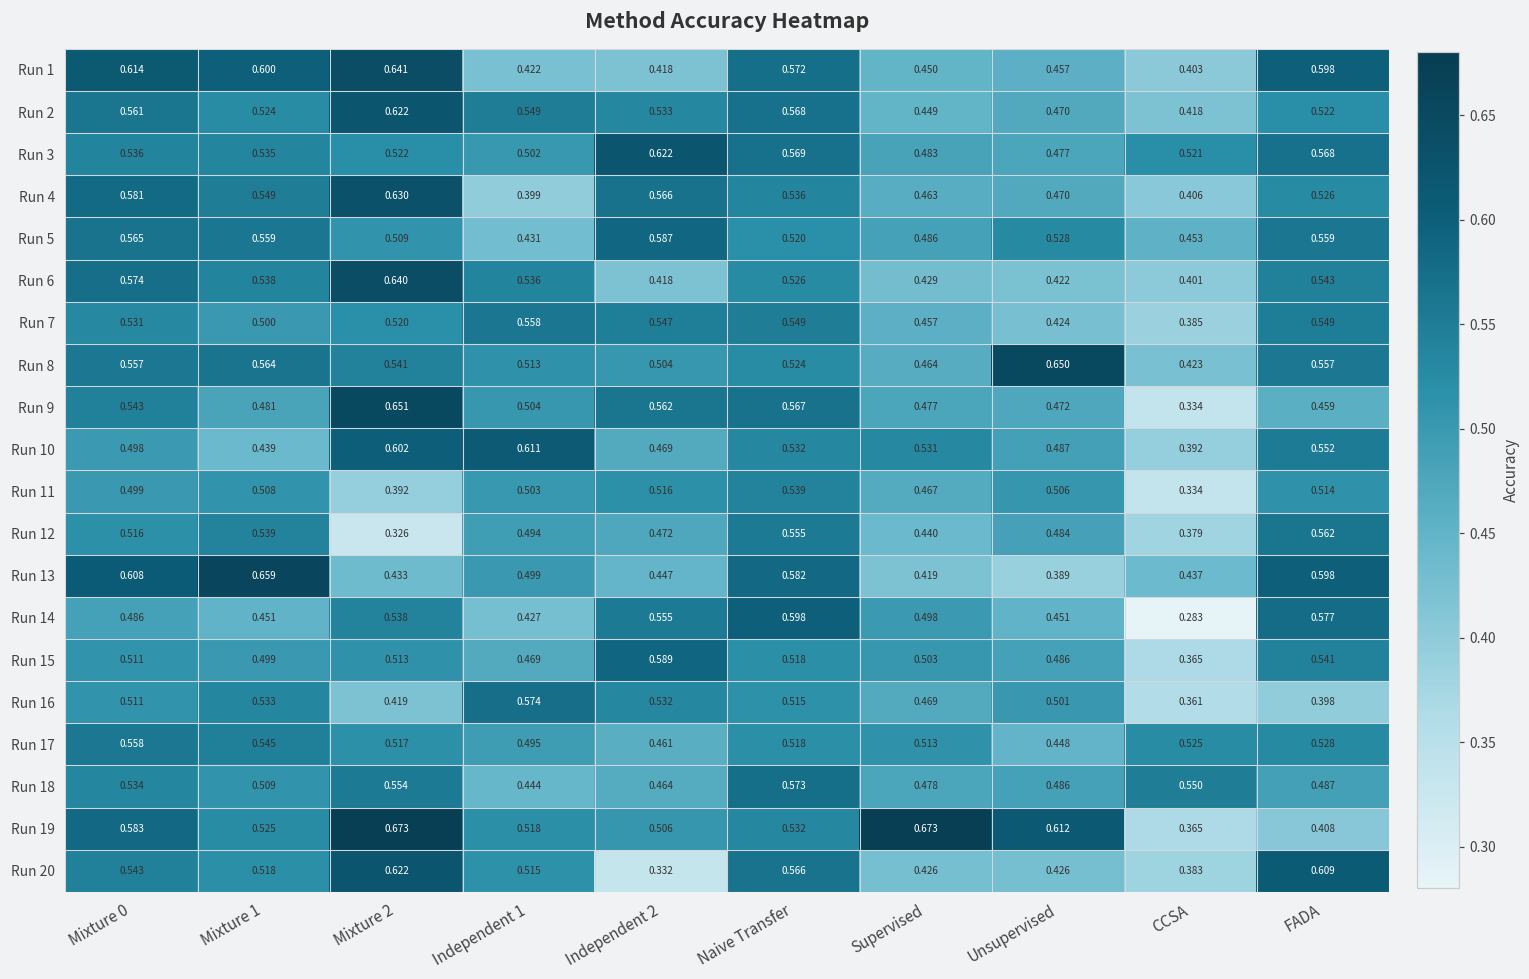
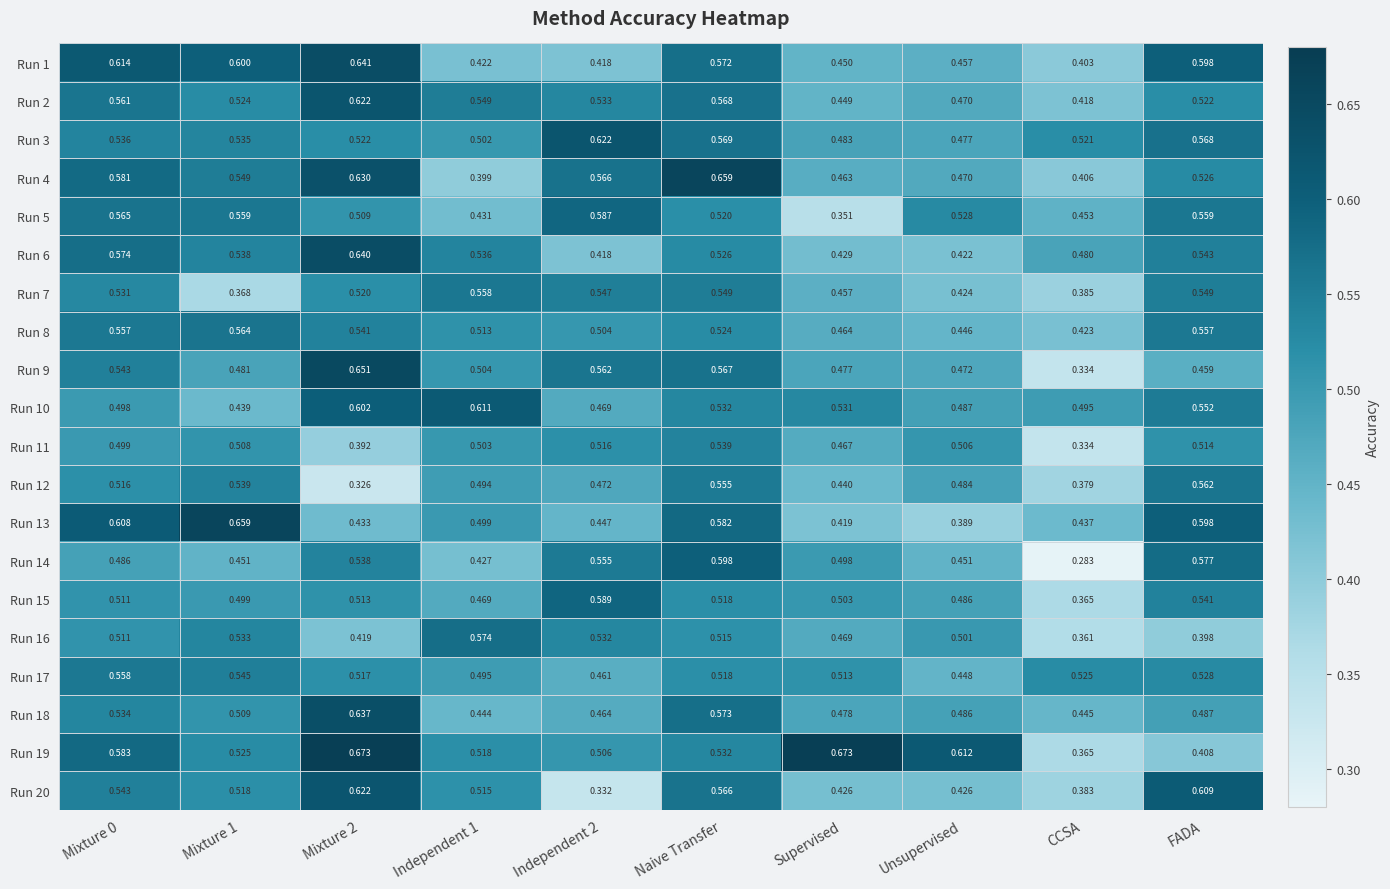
  {
    "Run 1": {
      "Mixture 0": 0.614,
      "Mixture 1": 0.600,
      "Mixture 2": 0.641,
      "Independent 1": 0.422,
      "Independent 2": 0.418,
      "Naive Transfer": 0.572,
      "Supervised": 0.450,
      "Unsupervised": 0.457,
      "CCSA": 0.403,
      "FADA": 0.598
    },
    "Run 2": {
      "Mixture 0": 0.561,
      "Mixture 1": 0.524,
      "Mixture 2": 0.622,
      "Independent 1": 0.549,
      "Independent 2": 0.533,
      "Naive Transfer": 0.568,
      "Supervised": 0.449,
      "Unsupervised": 0.470,
      "CCSA": 0.418,
      "FADA": 0.522
    },
    "Run 3": {
      "Mixture 0": 0.536,
      "Mixture 1": 0.535,
      "Mixture 2": 0.522,
      "Independent 1": 0.502,
      "Independent 2": 0.622,
      "Naive Transfer": 0.569,
      "Supervised": 0.483,
      "Unsupervised": 0.477,
      "CCSA": 0.521,
      "FADA": 0.568
    },
    "Run 4": {
      "Mixture 0": 0.581,
      "Mixture 1": 0.549,
      "Mixture 2": 0.630,
      "Independent 1": 0.399,
      "Independent 2": 0.566,
-     "Naive Transfer": 0.536,
+     "Naive Transfer": 0.659,
      "Supervised": 0.463,
      "Unsupervised": 0.470,
      "CCSA": 0.406,
      "FADA": 0.526
    },
    "Run 5": {
      "Mixture 0": 0.565,
      "Mixture 1": 0.559,
      "Mixture 2": 0.509,
      "Independent 1": 0.431,
      "Independent 2": 0.587,
      "Naive Transfer": 0.520,
-     "Supervised": 0.486,
+     "Supervised": 0.351,
      "Unsupervised": 0.528,
      "CCSA": 0.453,
      "FADA": 0.559
    },
    "Run 6": {
      "Mixture 0": 0.574,
      "Mixture 1": 0.538,
      "Mixture 2": 0.640,
      "Independent 1": 0.536,
      "Independent 2": 0.418,
      "Naive Transfer": 0.526,
      "Supervised": 0.429,
      "Unsupervised": 0.422,
-     "CCSA": 0.401,
+     "CCSA": 0.480,
      "FADA": 0.543
    },
    "Run 7": {
      "Mixture 0": 0.531,
-     "Mixture 1": 0.500,
+     "Mixture 1": 0.368,
      "Mixture 2": 0.520,
      "Independent 1": 0.558,
      "Independent 2": 0.547,
      "Naive Transfer": 0.549,
      "Supervised": 0.457,
      "Unsupervised": 0.424,
      "CCSA": 0.385,
      "FADA": 0.549
    },
    "Run 8": {
      "Mixture 0": 0.557,
      "Mixture 1": 0.564,
      "Mixture 2": 0.541,
      "Independent 1": 0.513,
      "Independent 2": 0.504,
      "Naive Transfer": 0.524,
      "Supervised": 0.464,
-     "Unsupervised": 0.650,
+     "Unsupervised": 0.446,
      "CCSA": 0.423,
      "FADA": 0.557
    },
    "Run 9": {
      "Mixture 0": 0.543,
      "Mixture 1": 0.481,
      "Mixture 2": 0.651,
      "Independent 1": 0.504,
      "Independent 2": 0.562,
      "Naive Transfer": 0.567,
      "Supervised": 0.477,
      "Unsupervised": 0.472,
      "CCSA": 0.334,
      "FADA": 0.459
    },
    "Run 10": {
      "Mixture 0": 0.498,
      "Mixture 1": 0.439,
      "Mixture 2": 0.602,
      "Independent 1": 0.611,
      "Independent 2": 0.469,
      "Naive Transfer": 0.532,
      "Supervised": 0.531,
      "Unsupervised": 0.487,
-     "CCSA": 0.392,
+     "CCSA": 0.495,
      "FADA": 0.552
    },
    "Run 11": {
      "Mixture 0": 0.499,
      "Mixture 1": 0.508,
      "Mixture 2": 0.392,
      "Independent 1": 0.503,
      "Independent 2": 0.516,
      "Naive Transfer": 0.539,
      "Supervised": 0.467,
      "Unsupervised": 0.506,
      "CCSA": 0.334,
      "FADA": 0.514
    },
    "Run 12": {
      "Mixture 0": 0.516,
      "Mixture 1": 0.539,
      "Mixture 2": 0.326,
      "Independent 1": 0.494,
      "Independent 2": 0.472,
      "Naive Transfer": 0.555,
      "Supervised": 0.440,
      "Unsupervised": 0.484,
      "CCSA": 0.379,
      "FADA": 0.562
    },
    "Run 13": {
      "Mixture 0": 0.608,
      "Mixture 1": 0.659,
      "Mixture 2": 0.433,
      "Independent 1": 0.499,
      "Independent 2": 0.447,
      "Naive Transfer": 0.582,
      "Supervised": 0.419,
      "Unsupervised": 0.389,
      "CCSA": 0.437,
      "FADA": 0.598
    },
    "Run 14": {
      "Mixture 0": 0.486,
      "Mixture 1": 0.451,
      "Mixture 2": 0.538,
      "Independent 1": 0.427,
      "Independent 2": 0.555,
      "Naive Transfer": 0.598,
      "Supervised": 0.498,
      "Unsupervised": 0.451,
      "CCSA": 0.283,
      "FADA": 0.577
    },
    "Run 15": {
      "Mixture 0": 0.511,
      "Mixture 1": 0.499,
      "Mixture 2": 0.513,
      "Independent 1": 0.469,
      "Independent 2": 0.589,
      "Naive Transfer": 0.518,
      "Supervised": 0.503,
      "Unsupervised": 0.486,
      "CCSA": 0.365,
      "FADA": 0.541
    },
    "Run 16": {
      "Mixture 0": 0.511,
      "Mixture 1": 0.533,
      "Mixture 2": 0.419,
      "Independent 1": 0.574,
      "Independent 2": 0.532,
      "Naive Transfer": 0.515,
      "Supervised": 0.469,
      "Unsupervised": 0.501,
      "CCSA": 0.361,
      "FADA": 0.398
    },
    "Run 17": {
      "Mixture 0": 0.558,
      "Mixture 1": 0.545,
      "Mixture 2": 0.517,
      "Independent 1": 0.495,
      "Independent 2": 0.461,
      "Naive Transfer": 0.518,
      "Supervised": 0.513,
      "Unsupervised": 0.448,
      "CCSA": 0.525,
      "FADA": 0.528
    },
    "Run 18": {
      "Mixture 0": 0.534,
      "Mixture 1": 0.509,
-     "Mixture 2": 0.554,
+     "Mixture 2": 0.637,
      "Independent 1": 0.444,
      "Independent 2": 0.464,
      "Naive Transfer": 0.573,
      "Supervised": 0.478,
      "Unsupervised": 0.486,
-     "CCSA": 0.550,
+     "CCSA": 0.445,
      "FADA": 0.487
    },
    "Run 19": {
      "Mixture 0": 0.583,
      "Mixture 1": 0.525,
      "Mixture 2": 0.673,
      "Independent 1": 0.518,
      "Independent 2": 0.506,
      "Naive Transfer": 0.532,
      "Supervised": 0.673,
      "Unsupervised": 0.612,
      "CCSA": 0.365,
      "FADA": 0.408
    },
    "Run 20": {
      "Mixture 0": 0.543,
      "Mixture 1": 0.518,
      "Mixture 2": 0.622,
      "Independent 1": 0.515,
      "Independent 2": 0.332,
      "Naive Transfer": 0.566,
      "Supervised": 0.426,
      "Unsupervised": 0.426,
      "CCSA": 0.383,
      "FADA": 0.609
    }
  }
